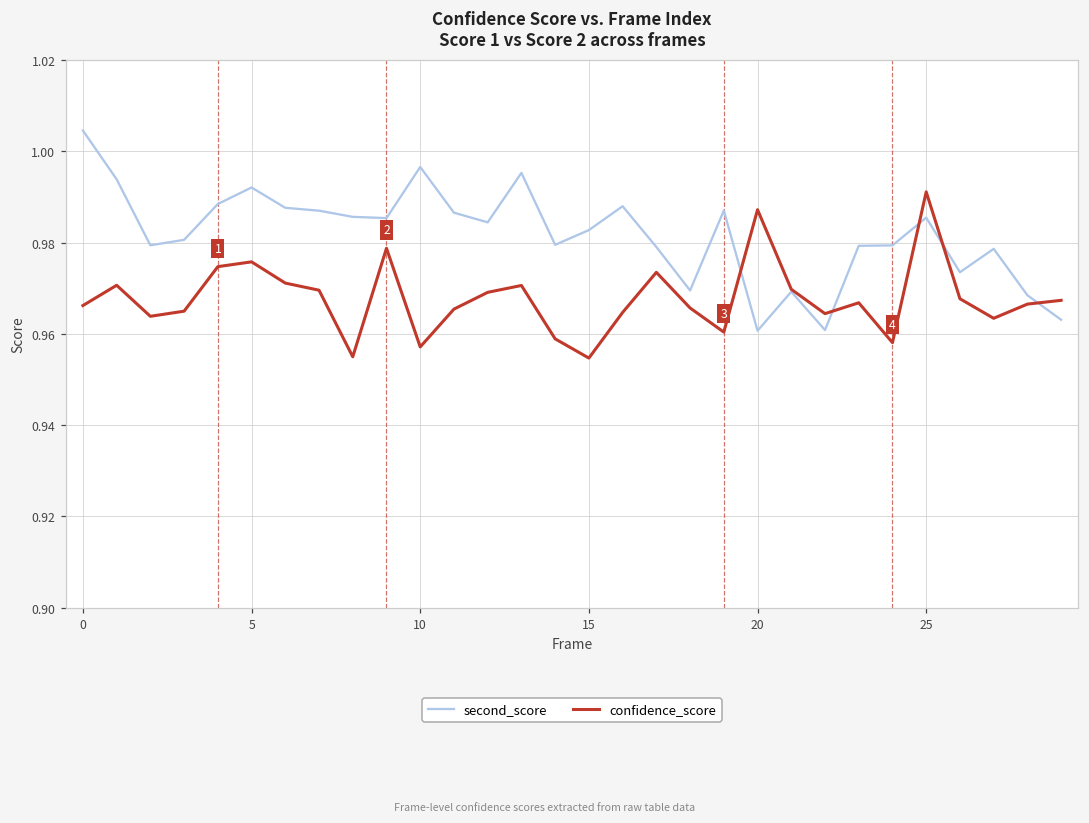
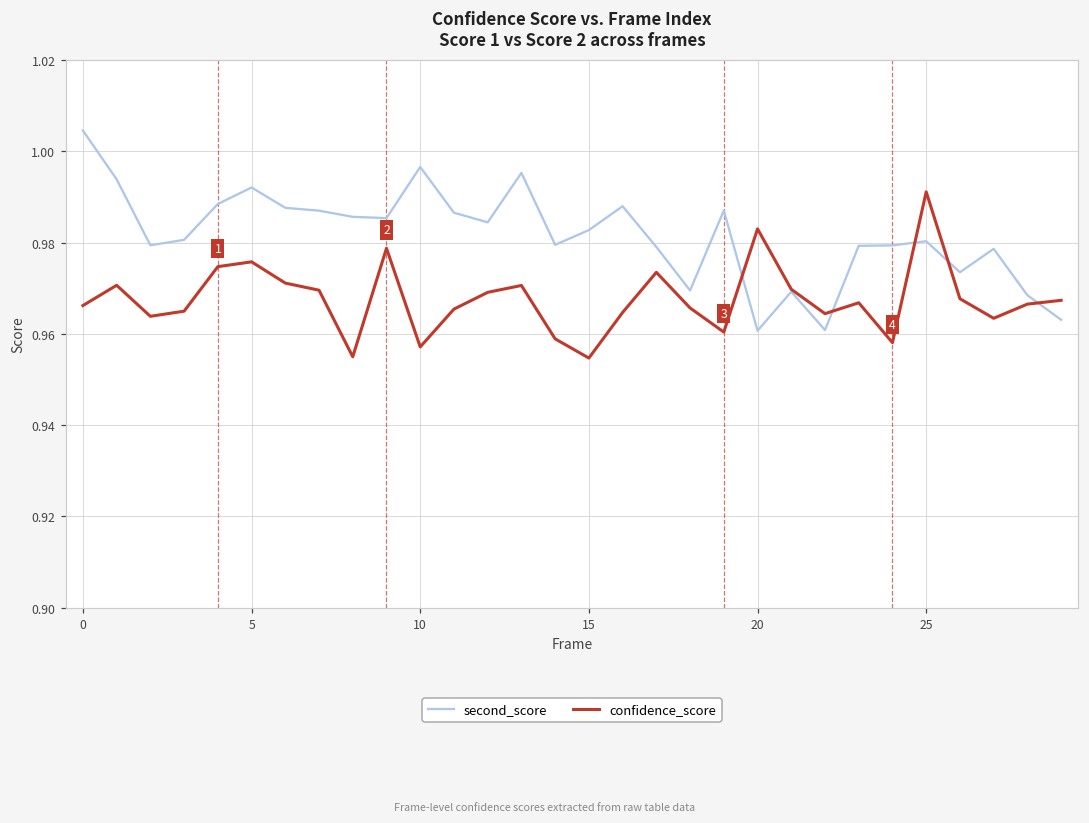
  {
    "second_score": {
      "0": 1.005,
      "5": 0.992,
      "10": 0.997,
      "15": 0.983,
      "20": 0.961,
-     "25": 0.985
+     "25": 0.980
    },
    "confidence_score": {
      "0": 0.966,
      "10": 0.957,
      "15": 0.955,
-     "20": 0.987,
+     "20": 0.983,
      "25": 0.991
    }
  }
